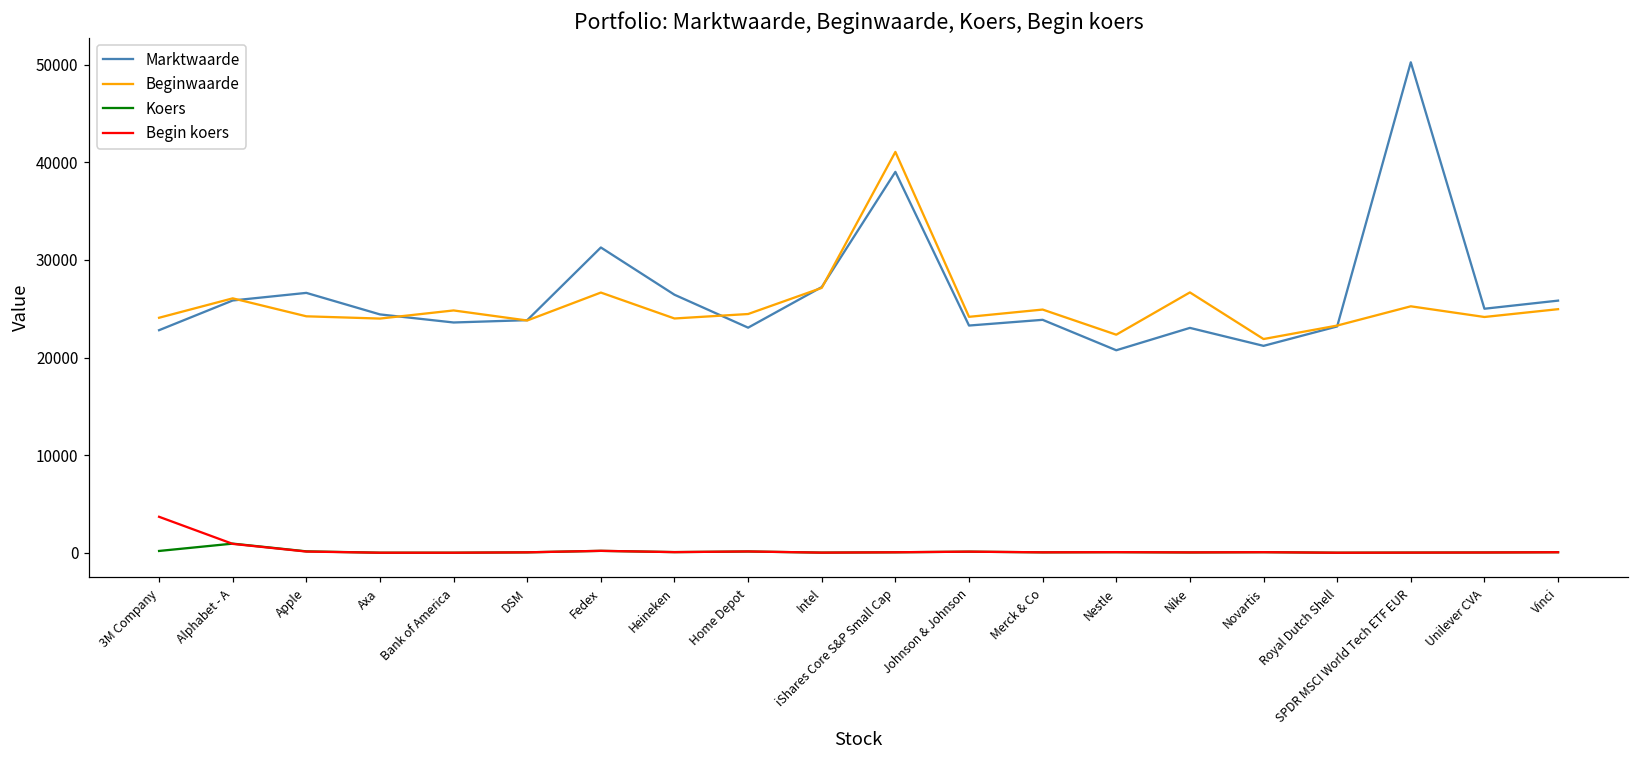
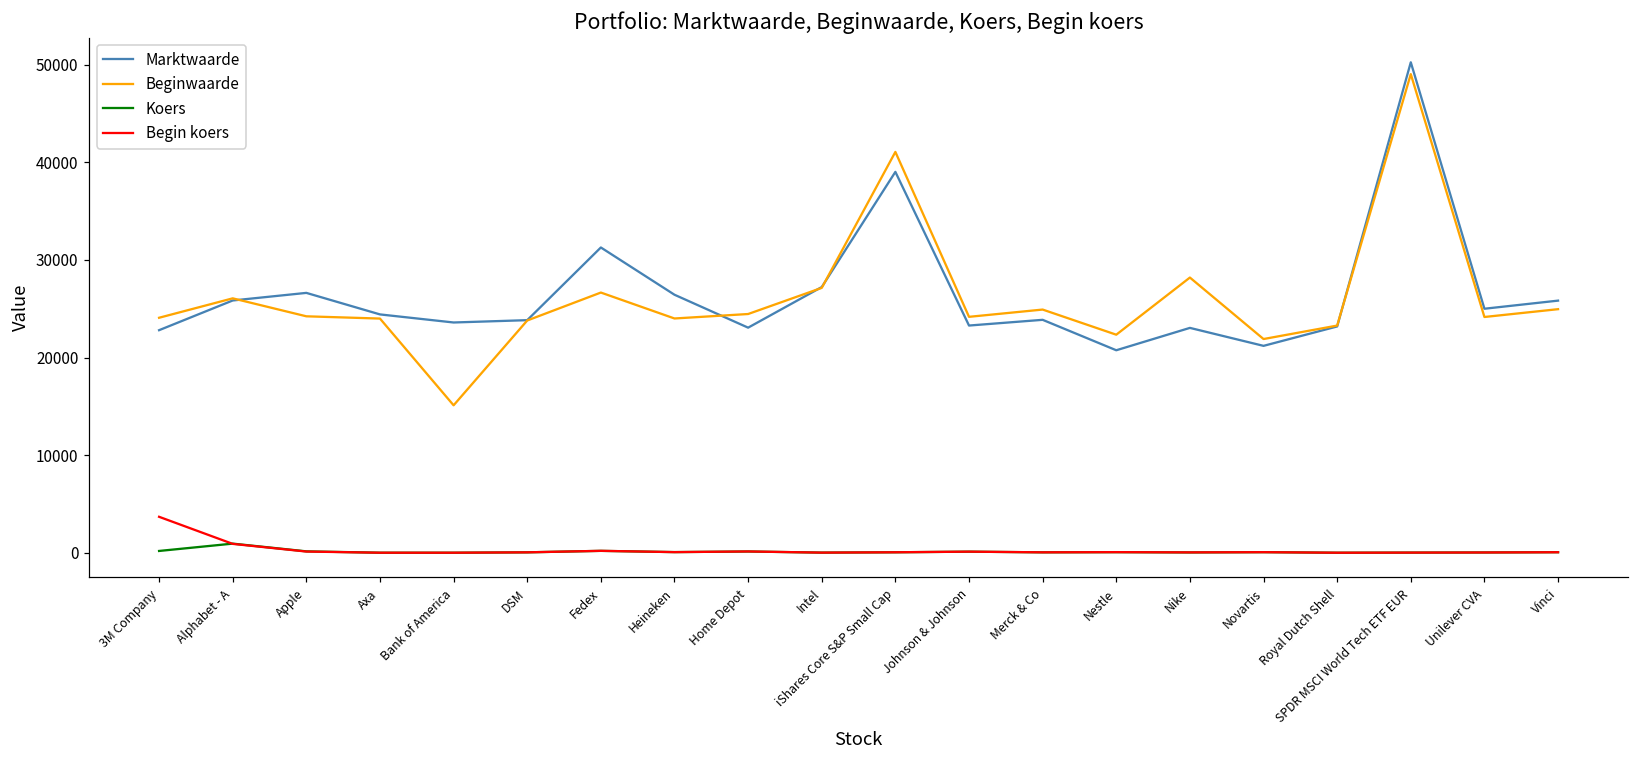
  {
    "Marktwaarde": {
      "3M Company": 23000,
      "Apple": 27000,
      "Axa": 24000,
      "Bank of America": 24000,
      "Fedex": 31000,
      "Heineken": 26000,
      "Home Depot": 23000,
      "iShares Core S&P Small Cap": 39000,
      "Johnson & Johnson": 23000,
      "Merck & Co": 24000,
      "Nestle": 21000,
      "Nike": 23000,
      "Novartis": 21000,
      "SPDR MSCI World Tech ETF EUR": 50000,
      "Unilever CVA": 25000,
      "Vinci": 26000
    },
    "Beginwaarde": {
      "3M Company": 24000,
      "Apple": 24000,
      "Axa": 24000,
-     "Bank of America": 25000,
+     "Bank of America": 15000,
      "Fedex": 27000,
      "Heineken": 24000,
      "Home Depot": 24000,
      "iShares Core S&P Small Cap": 41000,
      "Johnson & Johnson": 24000,
      "Merck & Co": 25000,
      "Nestle": 22000,
-     "Nike": 27000,
+     "Nike": 28000,
      "Novartis": 22000,
-     "SPDR MSCI World Tech ETF EUR": 25000,
+     "SPDR MSCI World Tech ETF EUR": 49000,
      "Unilever CVA": 24000,
      "Vinci": 25000
    },
    "Koers": {
      "3M Company": 0
    },
    "Begin koers": {
      "3M Company": 4000
    }
  }
